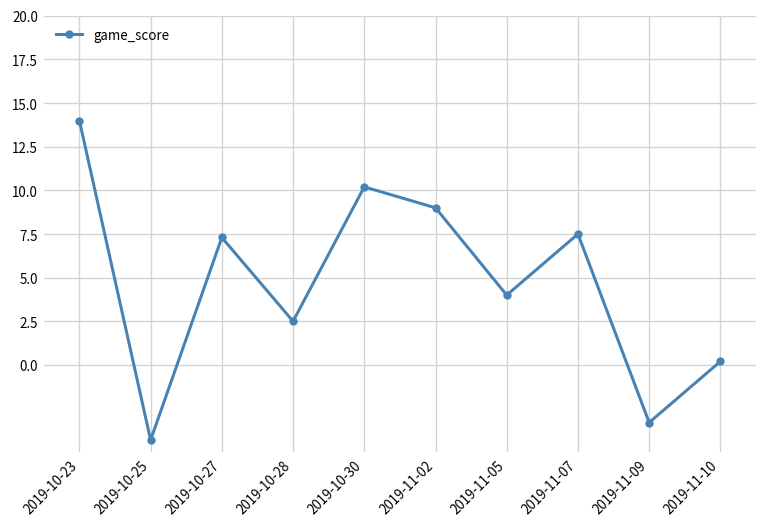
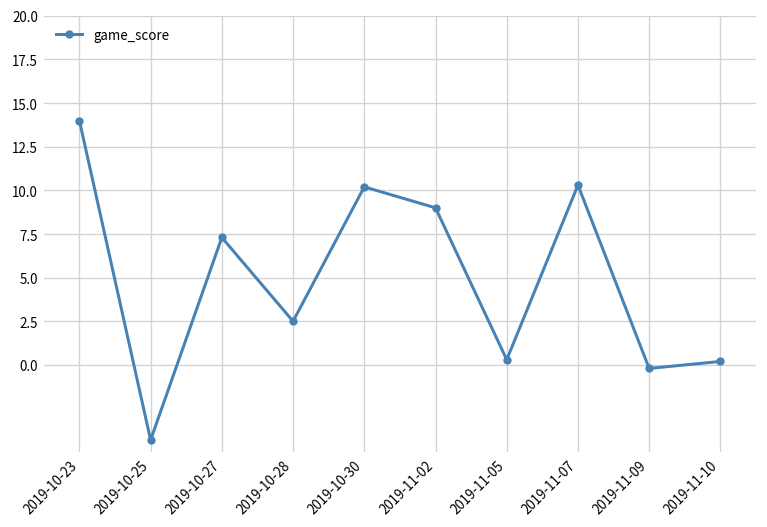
  {
    "2019-10-23": 14.0,
    "2019-10-25": -4.3,
    "2019-10-27": 7.3,
    "2019-10-28": 2.5,
    "2019-10-30": 10.2,
    "2019-11-02": 9.0,
-   "2019-11-05": 4.0,
-   "2019-11-07": 7.5,
-   "2019-11-09": -3.3,
+   "2019-11-05": 0.3,
+   "2019-11-07": 10.3,
+   "2019-11-09": -0.2,
    "2019-11-10": 0.2
  }
